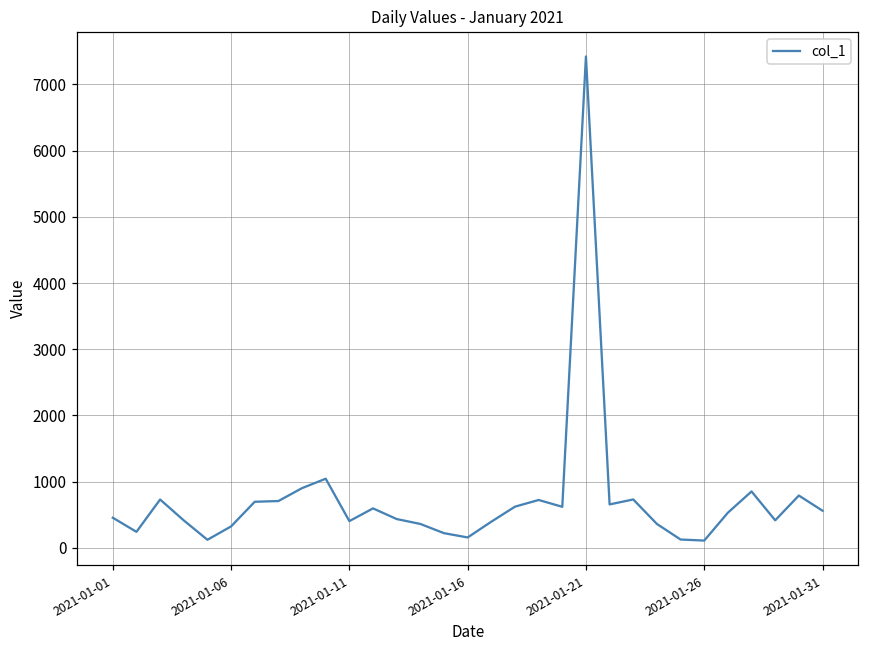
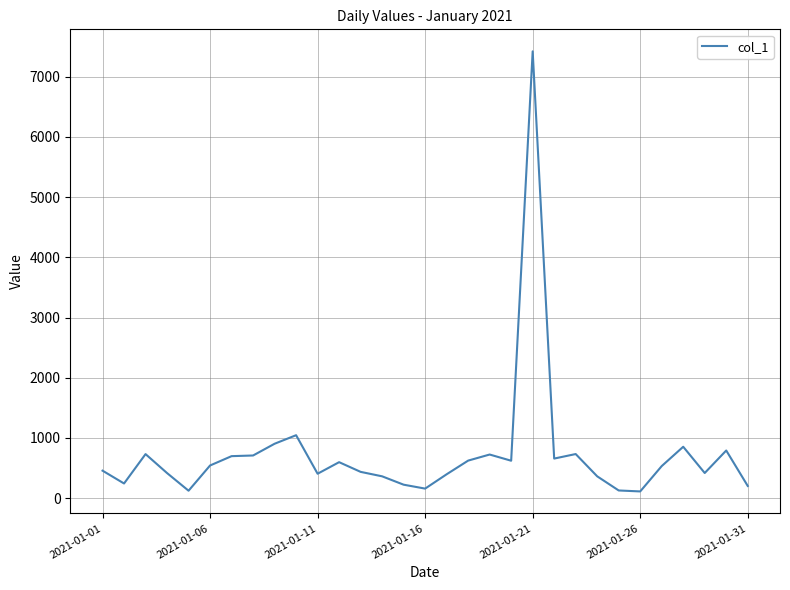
  {
    "2021-01-01": 500,
-   "2021-01-06": 300,
+   "2021-01-06": 500,
    "2021-01-11": 400,
    "2021-01-16": 200,
    "2021-01-21": 7400,
    "2021-01-26": 100,
-   "2021-01-31": 600
+   "2021-01-31": 200
  }
